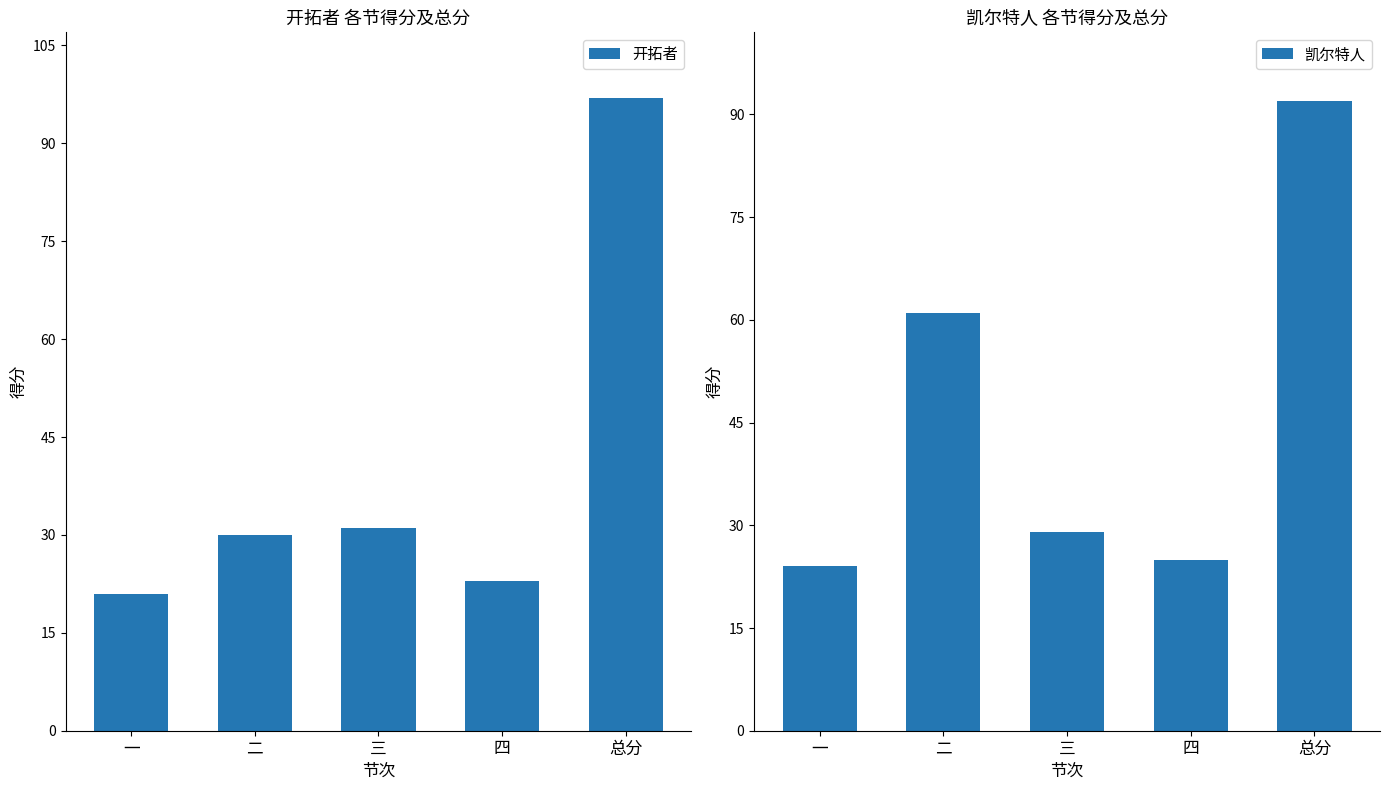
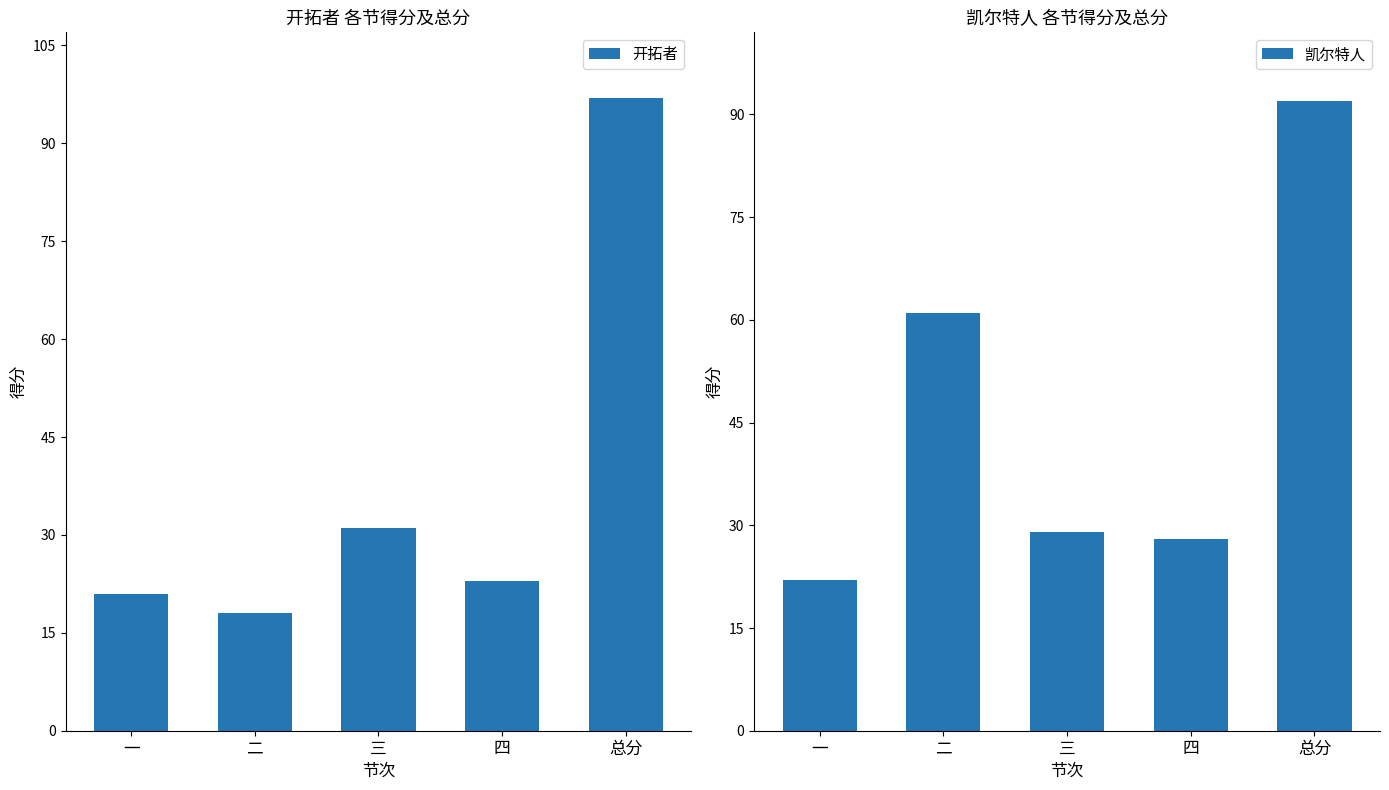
  {
    "开拓者 各节得分及总分": {
      "一": 21,
-     "二": 30,
+     "二": 18,
      "三": 31,
      "四": 23,
      "总分": 97
    },
    "凯尔特人 各节得分及总分": {
-     "一": 24,
+     "一": 22,
      "二": 61,
      "三": 29,
-     "四": 25,
+     "四": 28,
      "总分": 92
    }
  }
